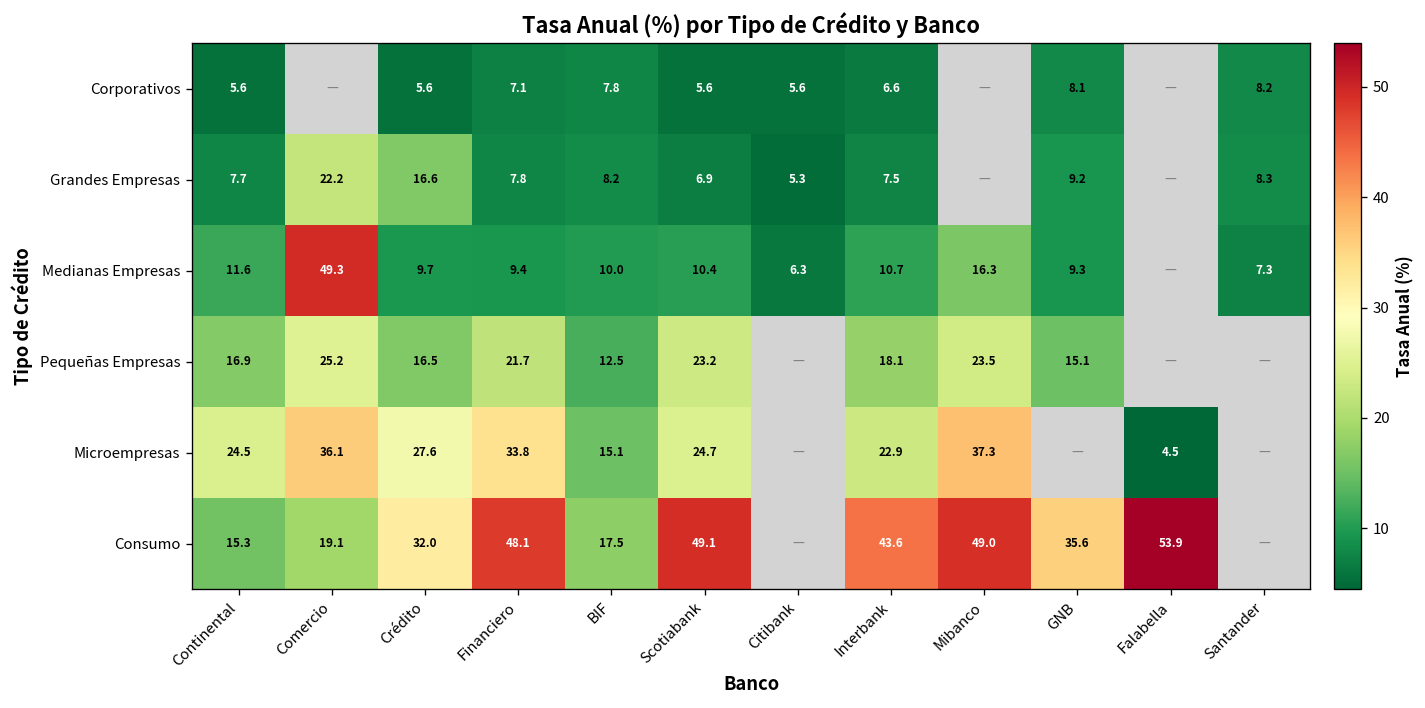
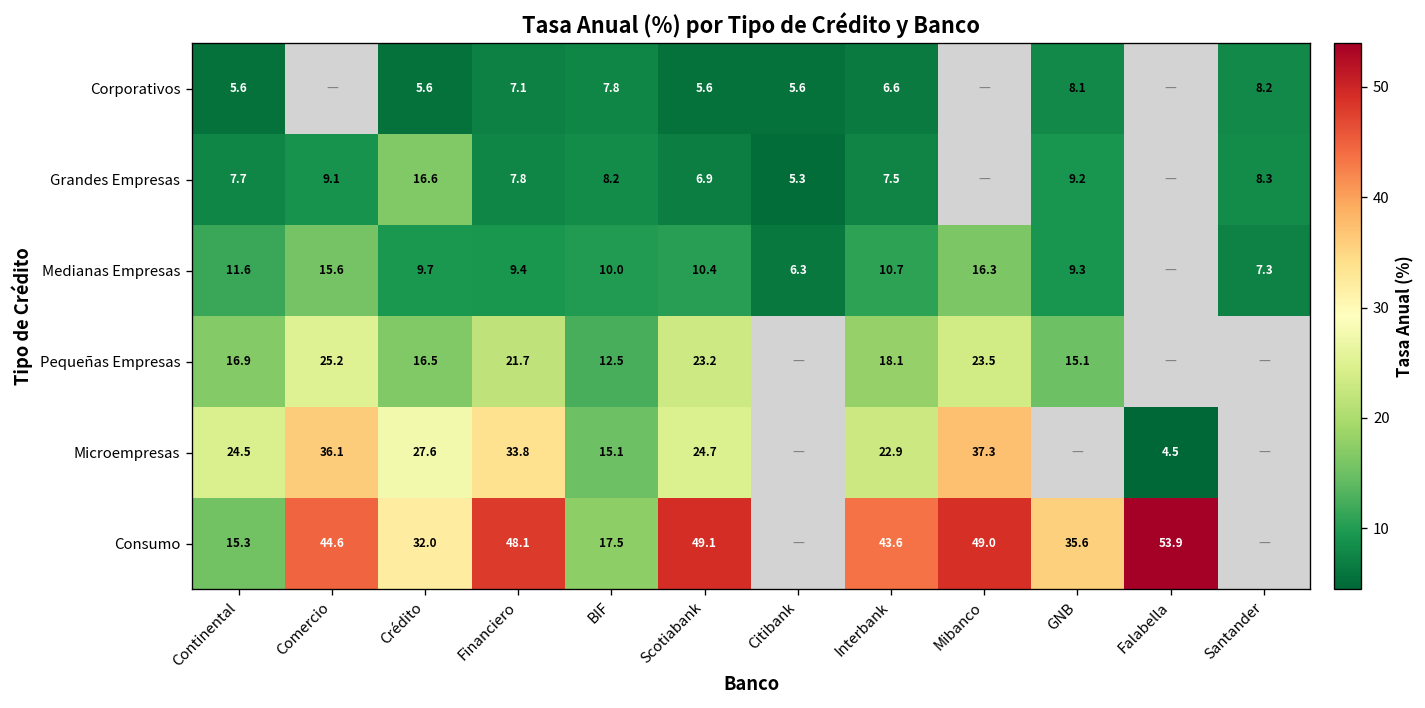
  {
    "Corporativos": {
      "Continental": 5.6,
      "Crédito": 5.6,
      "Financiero": 7.1,
      "BIF": 7.8,
      "Scotiabank": 5.6,
      "Citibank": 5.6,
      "Interbank": 6.6,
      "GNB": 8.1,
      "Santander": 8.2
    },
    "Grandes Empresas": {
      "Continental": 7.7,
-     "Comercio": 22.2,
+     "Comercio": 9.1,
      "Crédito": 16.6,
      "Financiero": 7.8,
      "BIF": 8.2,
      "Scotiabank": 6.9,
      "Citibank": 5.3,
      "Interbank": 7.5,
      "GNB": 9.2,
      "Santander": 8.3
    },
    "Medianas Empresas": {
      "Continental": 11.6,
-     "Comercio": 49.3,
+     "Comercio": 15.6,
      "Crédito": 9.7,
      "Financiero": 9.4,
      "BIF": 10.0,
      "Scotiabank": 10.4,
      "Citibank": 6.3,
      "Interbank": 10.7,
      "Mibanco": 16.3,
      "GNB": 9.3,
      "Santander": 7.3
    },
    "Pequeñas Empresas": {
      "Continental": 16.9,
      "Comercio": 25.2,
      "Crédito": 16.5,
      "Financiero": 21.7,
      "BIF": 12.5,
      "Scotiabank": 23.2,
      "Interbank": 18.1,
      "Mibanco": 23.5,
      "GNB": 15.1
    },
    "Microempresas": {
      "Continental": 24.5,
      "Comercio": 36.1,
      "Crédito": 27.6,
      "Financiero": 33.8,
      "BIF": 15.1,
      "Scotiabank": 24.7,
      "Interbank": 22.9,
      "Mibanco": 37.3,
      "Falabella": 4.5
    },
    "Consumo": {
      "Continental": 15.3,
-     "Comercio": 19.1,
+     "Comercio": 44.6,
      "Crédito": 32.0,
      "Financiero": 48.1,
      "BIF": 17.5,
      "Scotiabank": 49.1,
      "Interbank": 43.6,
      "Mibanco": 49.0,
      "GNB": 35.6,
      "Falabella": 53.9
    }
  }
